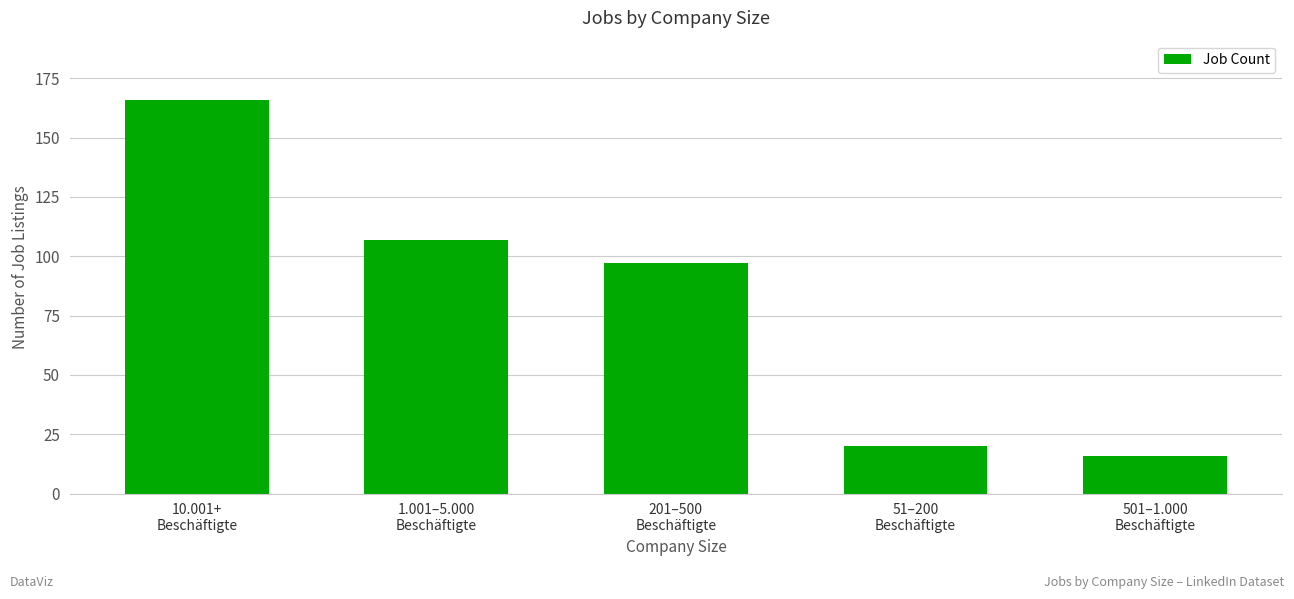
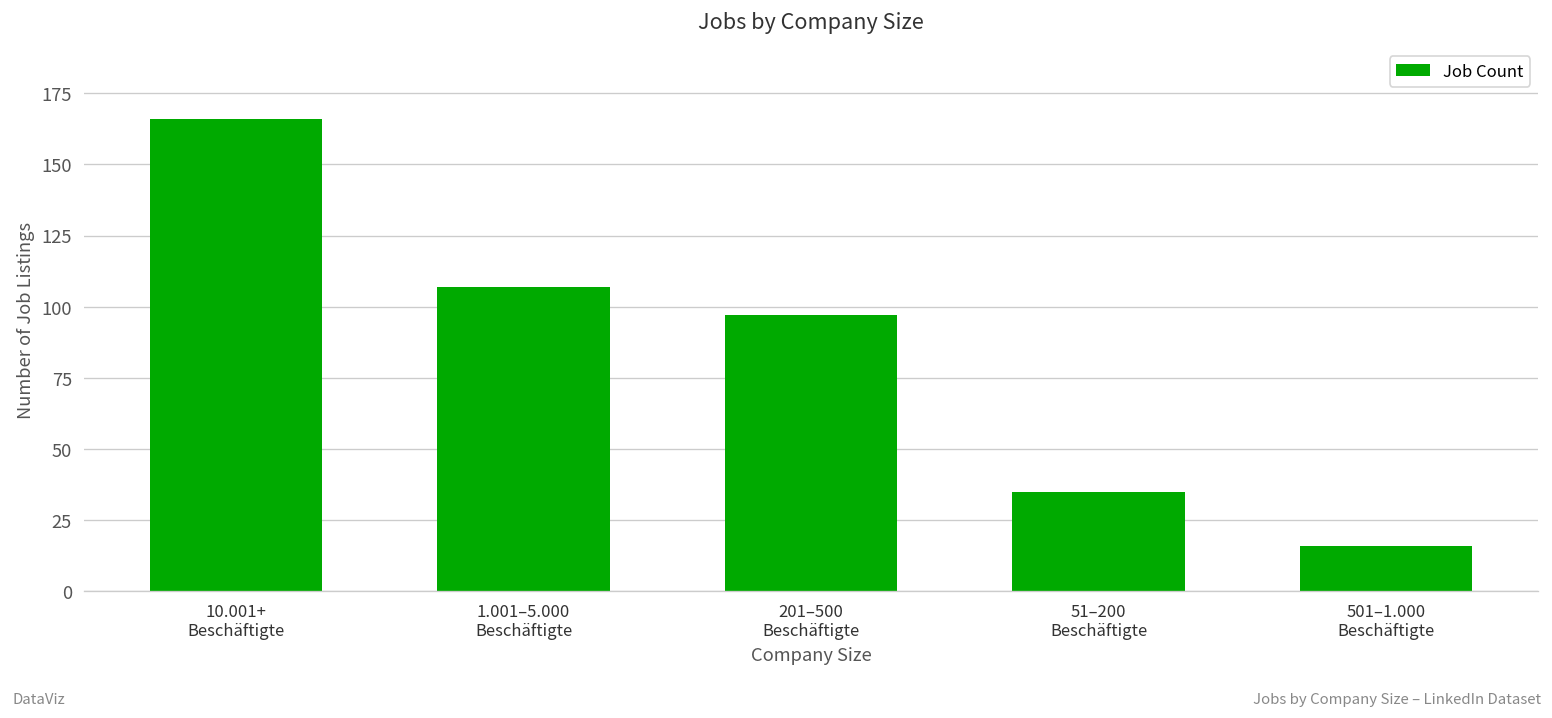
  {
    "10.001+ Beschäftigte": 166,
    "1.001–5.000 Beschäftigte": 107,
    "201–500 Beschäftigte": 97,
-   "51–200 Beschäftigte": 20,
+   "51–200 Beschäftigte": 35,
    "501–1.000 Beschäftigte": 16
  }
